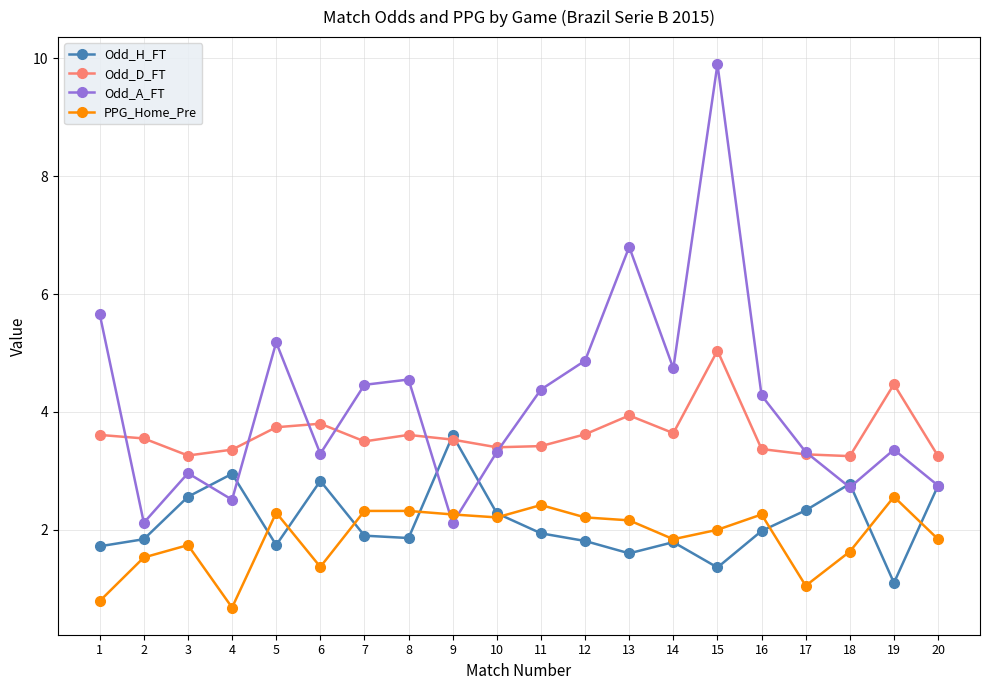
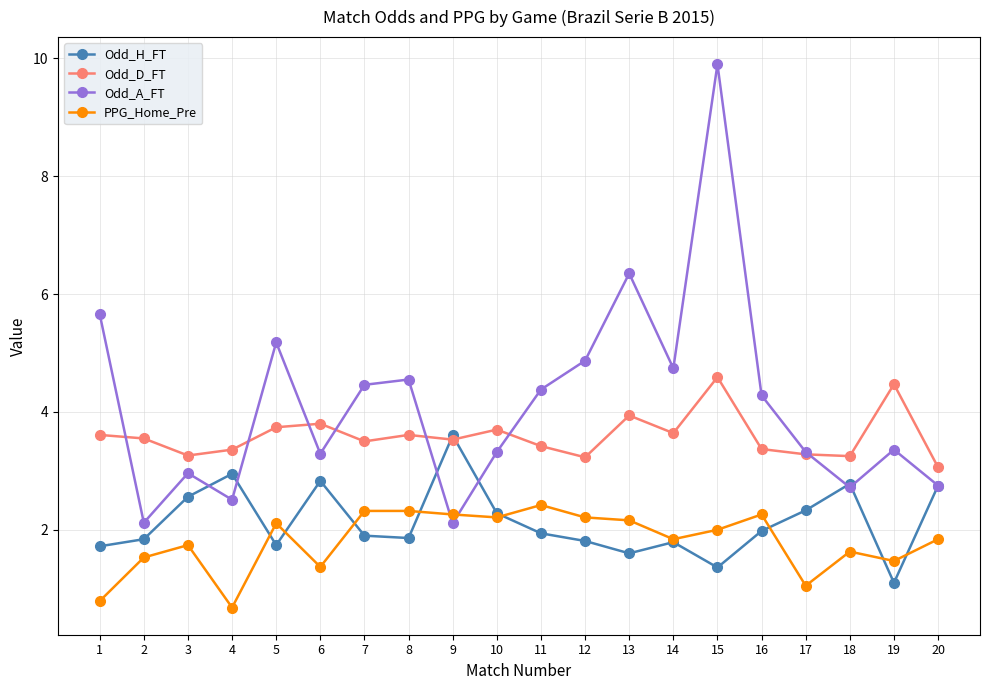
  {
    "Odd_H_FT": {
      "1": 1.7,
      "2": 1.8,
      "3": 2.6,
      "4": 3.0,
      "5": 1.7,
      "6": 2.8,
      "7": 1.9,
      "8": 1.9,
      "9": 3.6,
      "10": 2.3,
      "11": 1.9,
      "12": 1.8,
      "13": 1.6,
      "14": 1.8,
      "15": 1.4,
      "16": 2.0,
      "17": 2.3,
      "18": 2.8,
      "19": 1.1
    },
    "Odd_D_FT": {
      "1": 3.6,
      "2": 3.6,
      "3": 3.3,
      "4": 3.4,
      "5": 3.7,
      "6": 3.8,
      "7": 3.5,
      "8": 3.6,
      "9": 3.5,
-     "10": 3.4,
+     "10": 3.7,
      "11": 3.4,
-     "12": 3.6,
+     "12": 3.2,
      "13": 3.9,
      "14": 3.6,
-     "15": 5.0,
+     "15": 4.6,
      "16": 3.4,
      "18": 3.3,
      "19": 4.5,
-     "20": 3.3
+     "20": 3.1
    },
    "Odd_A_FT": {
      "1": 5.7,
      "2": 2.1,
      "3": 3.0,
      "4": 2.5,
      "5": 5.2,
      "6": 3.3,
      "7": 4.5,
      "8": 4.6,
      "9": 2.1,
      "10": 3.3,
      "11": 4.4,
      "12": 4.9,
-     "13": 6.8,
+     "13": 6.4,
      "14": 4.7,
      "15": 9.9,
      "16": 4.3,
      "18": 2.7,
      "19": 3.4
    },
    "PPG_Home_Pre": {
      "1": 0.8,
      "2": 1.5,
      "3": 1.7,
      "4": 0.7,
-     "5": 2.3,
+     "5": 2.1,
      "6": 1.4,
      "7": 2.3,
      "8": 2.3,
      "9": 2.3,
      "10": 2.2,
      "11": 2.4,
      "12": 2.2,
      "13": 2.2,
      "14": 1.8,
      "15": 2.0,
      "16": 2.3,
      "17": 1.1,
      "18": 1.6,
-     "19": 2.6,
+     "19": 1.5,
      "20": 1.8
    }
  }
